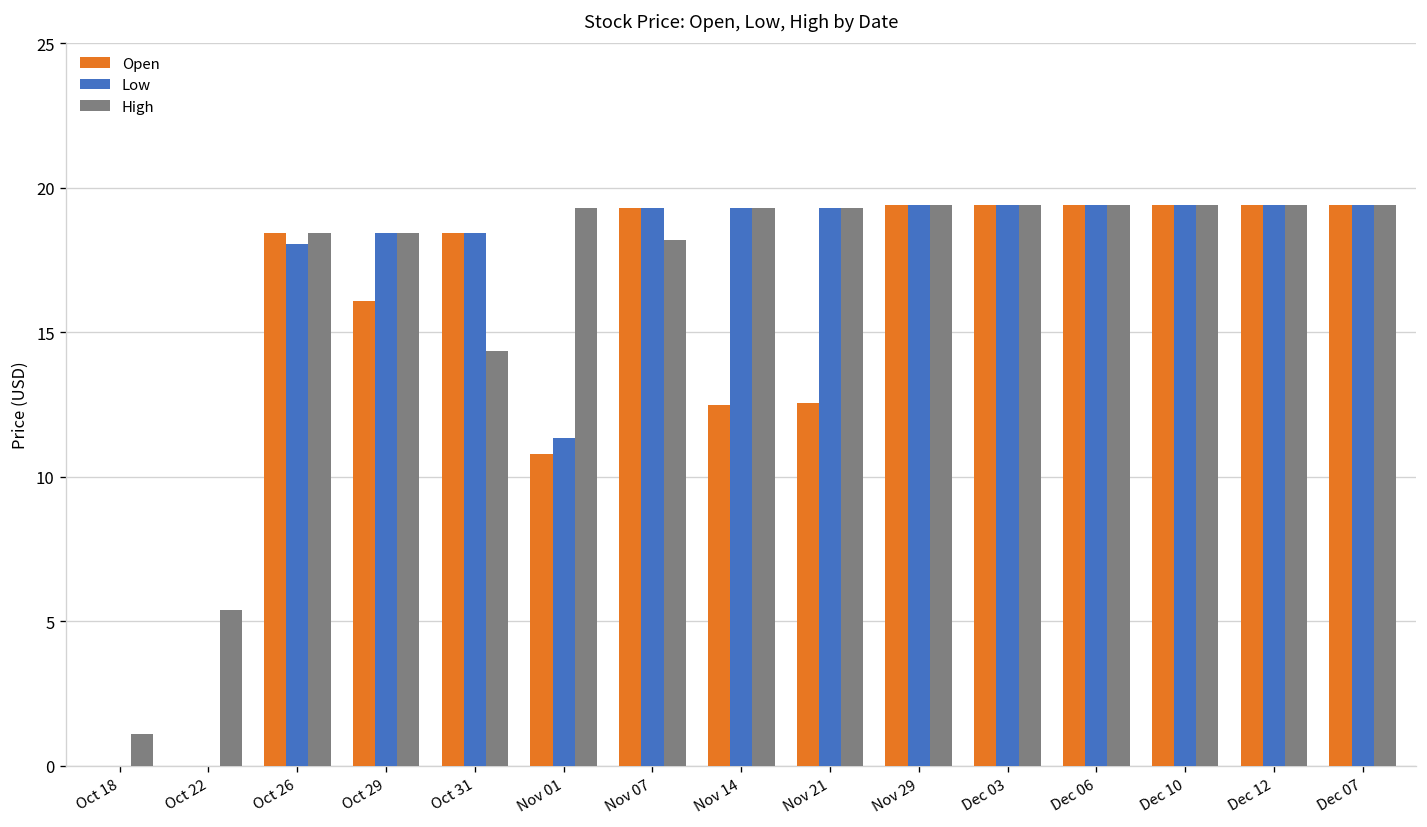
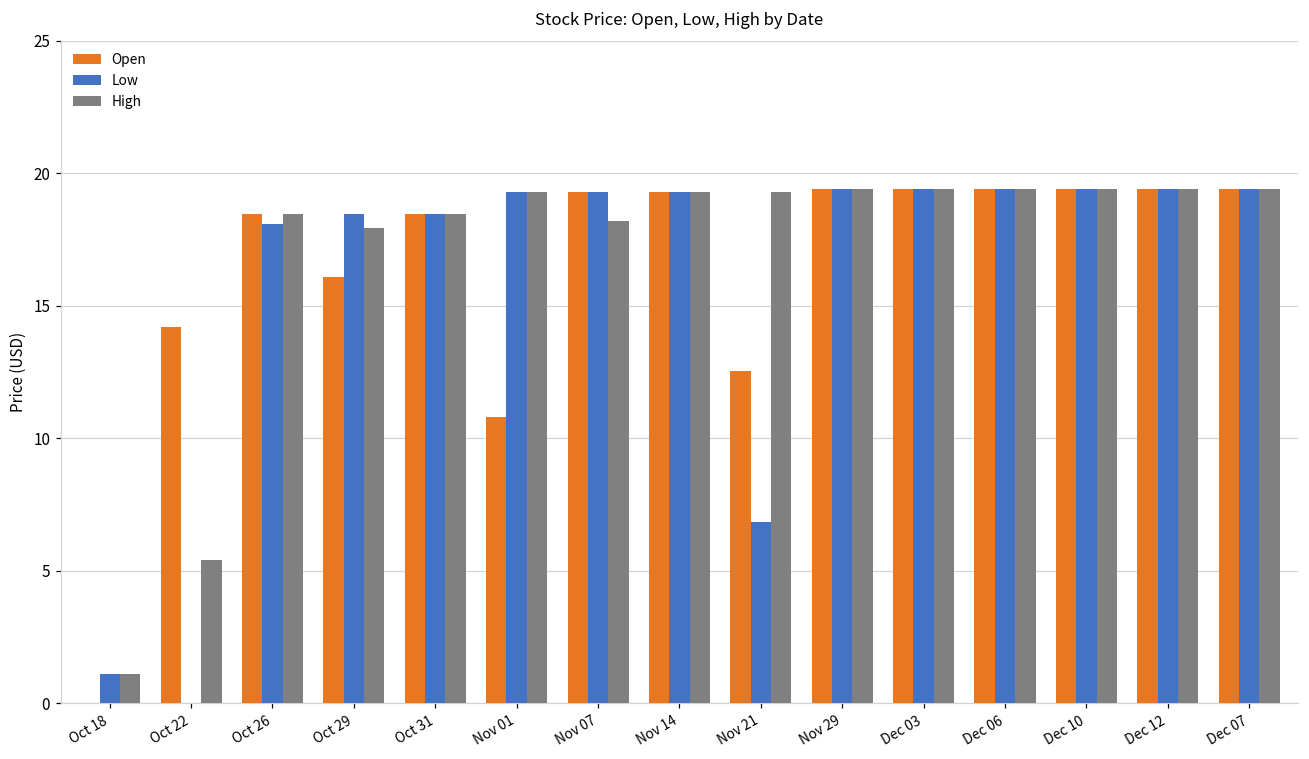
  {
    "Open": {
      "Oct 18": 0.0,
-     "Oct 22": 0.0,
+     "Oct 22": 14.2,
      "Oct 26": 18.4,
      "Oct 29": 16.1,
      "Oct 31": 18.4,
      "Nov 01": 10.8,
      "Nov 07": 19.3,
-     "Nov 14": 12.5,
+     "Nov 14": 19.3,
      "Nov 21": 12.5,
      "Nov 29": 19.4,
      "Dec 03": 19.4,
      "Dec 06": 19.4,
      "Dec 10": 19.4,
      "Dec 12": 19.4,
      "Dec 07": 19.4
    },
    "Low": {
-     "Oct 18": 0.0,
+     "Oct 18": 1.1,
      "Oct 22": 0.0,
      "Oct 26": 18.1,
      "Oct 29": 18.4,
      "Oct 31": 18.4,
-     "Nov 01": 11.3,
+     "Nov 01": 19.3,
      "Nov 07": 19.3,
      "Nov 14": 19.3,
-     "Nov 21": 19.3,
+     "Nov 21": 6.8,
      "Nov 29": 19.4,
      "Dec 03": 19.4,
      "Dec 06": 19.4,
      "Dec 10": 19.4,
      "Dec 12": 19.4,
      "Dec 07": 19.4
    },
    "High": {
      "Oct 18": 1.1,
      "Oct 22": 5.4,
      "Oct 26": 18.4,
-     "Oct 29": 18.4,
-     "Oct 31": 14.4,
+     "Oct 29": 17.9,
+     "Oct 31": 18.4,
      "Nov 01": 19.3,
      "Nov 07": 18.2,
      "Nov 14": 19.3,
      "Nov 21": 19.3,
      "Nov 29": 19.4,
      "Dec 03": 19.4,
      "Dec 06": 19.4,
      "Dec 10": 19.4,
      "Dec 12": 19.4,
      "Dec 07": 19.4
    }
  }
